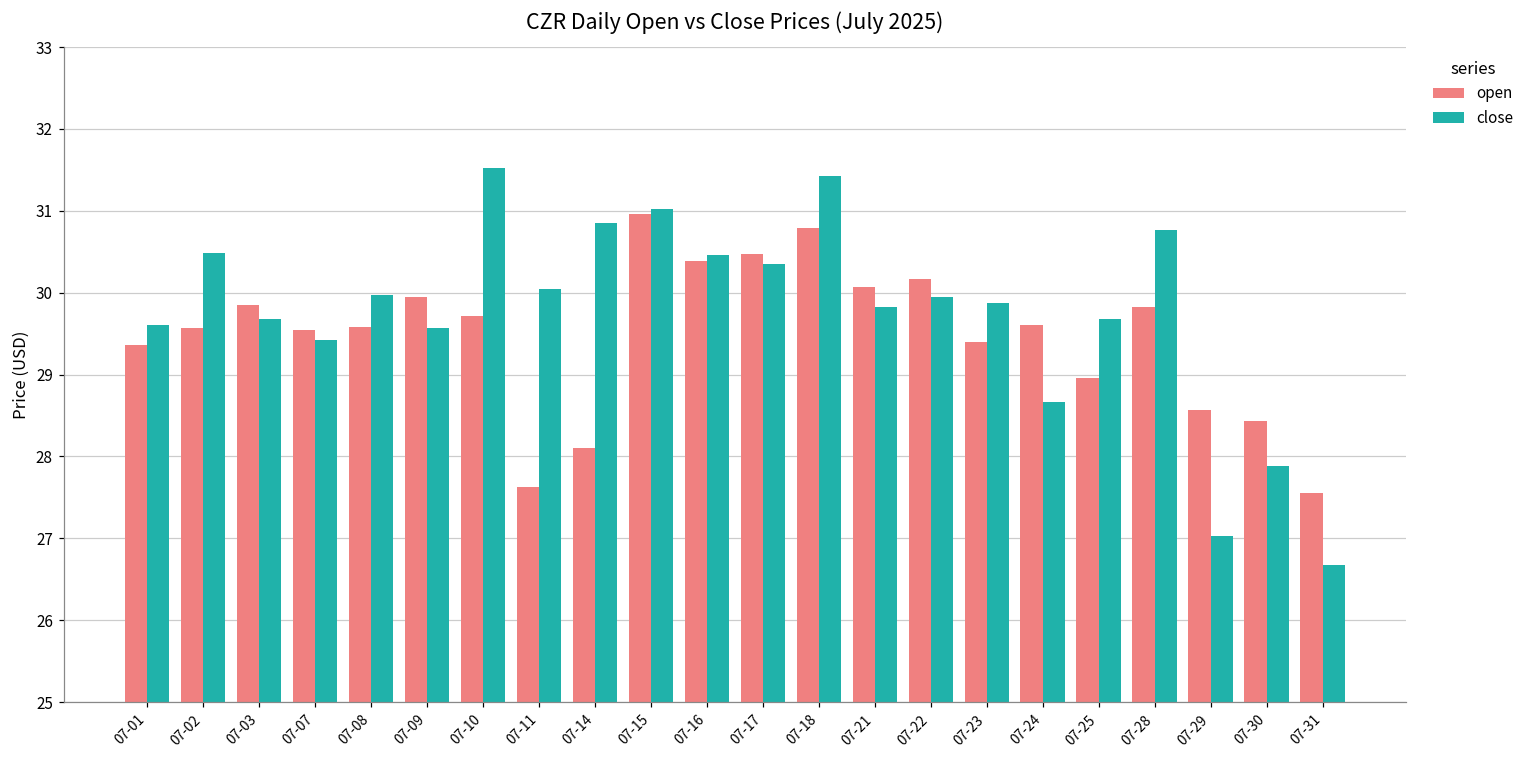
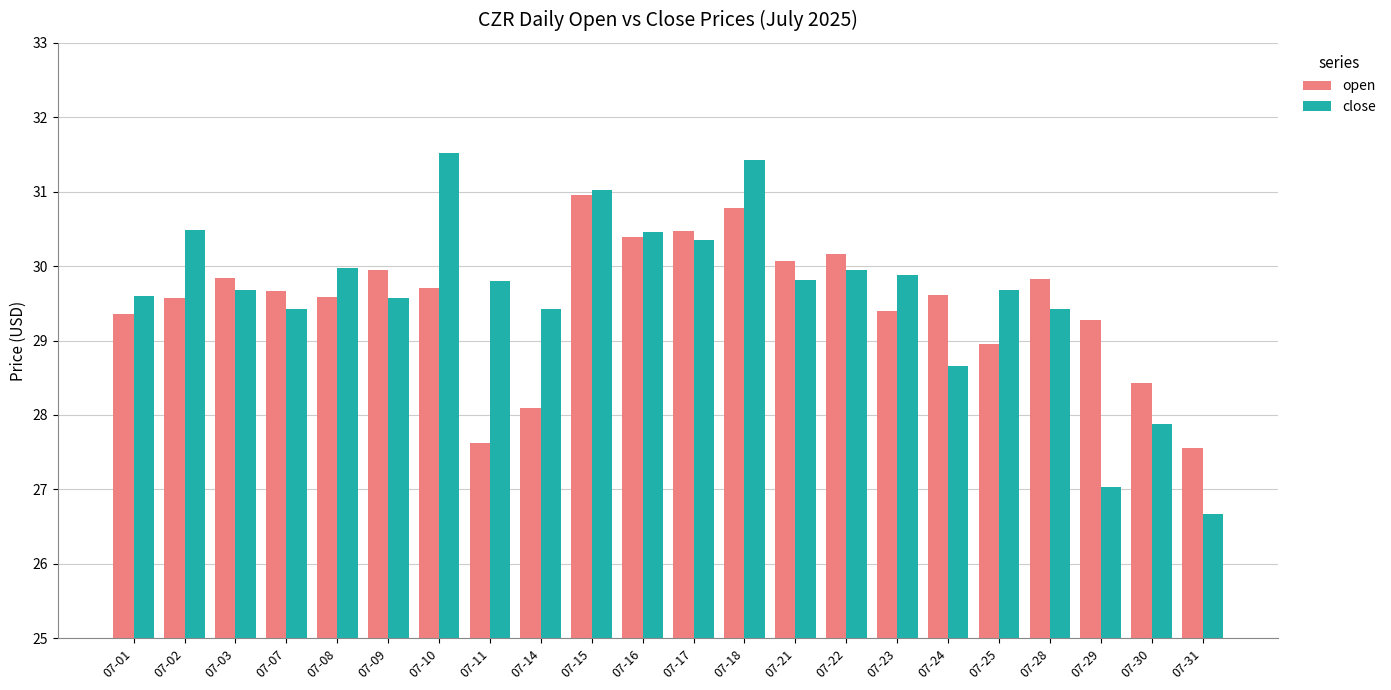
  {
    "open": {
      "07-01": 29.4,
      "07-02": 29.6,
      "07-03": 29.8,
-     "07-07": 29.5,
+     "07-07": 29.7,
      "07-08": 29.6,
      "07-09": 29.9,
      "07-10": 29.7,
      "07-11": 27.6,
      "07-14": 28.1,
      "07-15": 31.0,
      "07-16": 30.4,
      "07-17": 30.5,
      "07-18": 30.8,
      "07-21": 30.1,
      "07-22": 30.2,
      "07-23": 29.4,
      "07-24": 29.6,
      "07-25": 29.0,
      "07-28": 29.8,
-     "07-29": 28.6,
+     "07-29": 29.3,
      "07-30": 28.4,
      "07-31": 27.6
    },
    "close": {
      "07-01": 29.6,
      "07-02": 30.5,
      "07-03": 29.7,
      "07-07": 29.4,
      "07-08": 30.0,
      "07-09": 29.6,
      "07-10": 31.5,
-     "07-11": 30.0,
-     "07-14": 30.9,
+     "07-11": 29.8,
+     "07-14": 29.4,
      "07-15": 31.0,
      "07-16": 30.5,
      "07-17": 30.4,
      "07-18": 31.4,
      "07-21": 29.8,
      "07-22": 30.0,
      "07-23": 29.9,
      "07-24": 28.7,
      "07-25": 29.7,
-     "07-28": 30.8,
+     "07-28": 29.4,
      "07-29": 27.0,
      "07-30": 27.9,
      "07-31": 26.7
    }
  }
